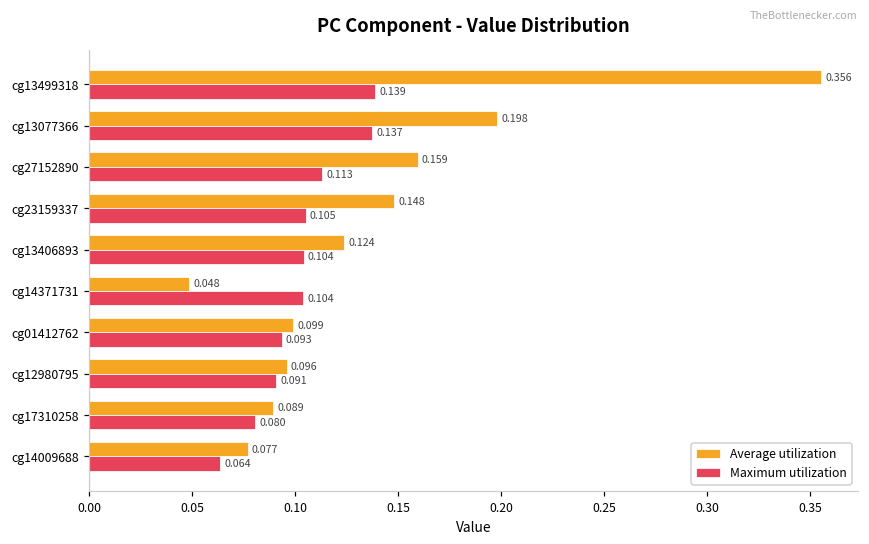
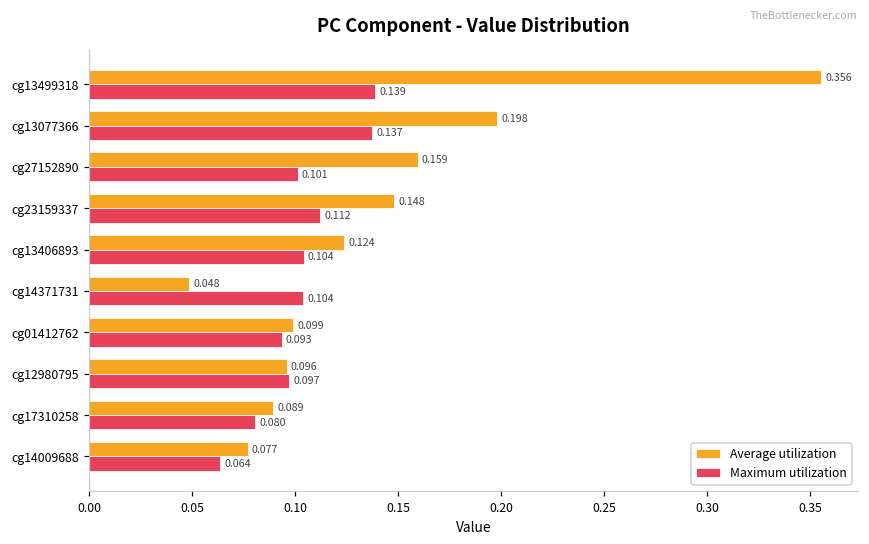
  {
    "Average utilization": {
      "cg13499318": 0.356,
      "cg13077366": 0.198,
      "cg27152890": 0.159,
      "cg23159337": 0.148,
      "cg13406893": 0.124,
      "cg14371731": 0.048,
      "cg01412762": 0.099,
      "cg12980795": 0.096,
      "cg17310258": 0.089,
      "cg14009688": 0.077
    },
    "Maximum utilization": {
      "cg13499318": 0.139,
      "cg13077366": 0.137,
-     "cg27152890": 0.113,
-     "cg23159337": 0.105,
+     "cg27152890": 0.101,
+     "cg23159337": 0.112,
      "cg13406893": 0.104,
      "cg14371731": 0.104,
      "cg01412762": 0.093,
-     "cg12980795": 0.091,
+     "cg12980795": 0.097,
      "cg17310258": 0.080,
      "cg14009688": 0.064
    }
  }
